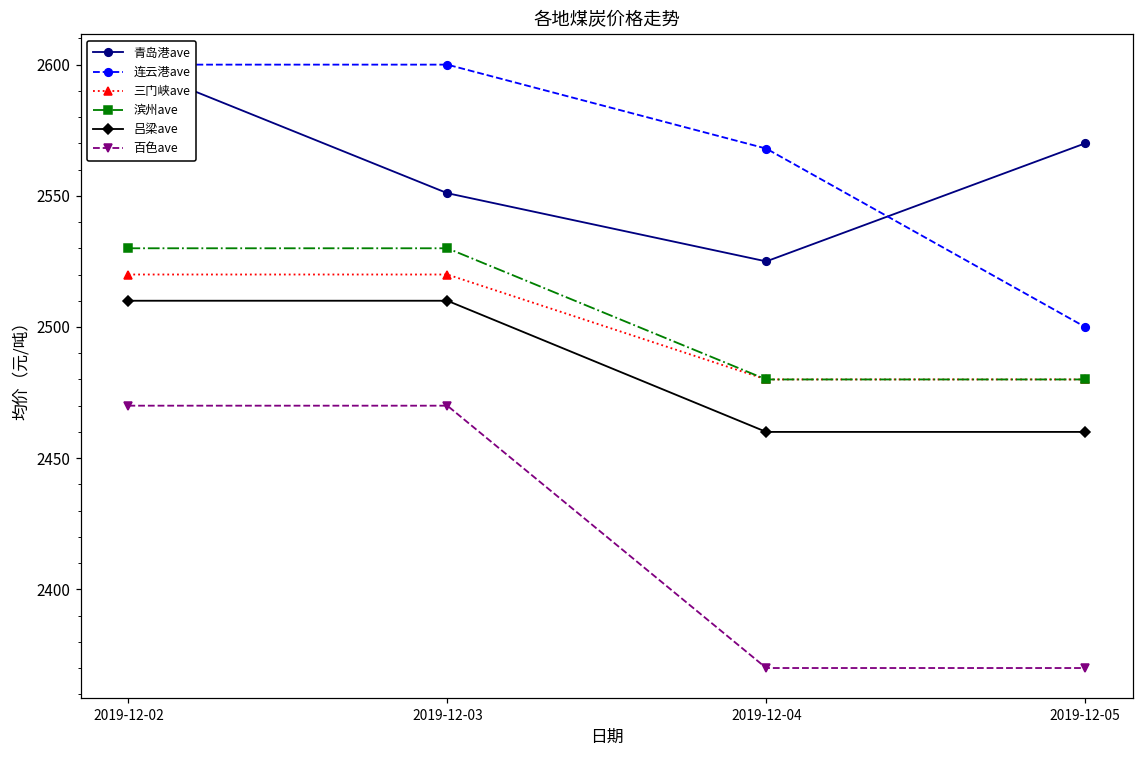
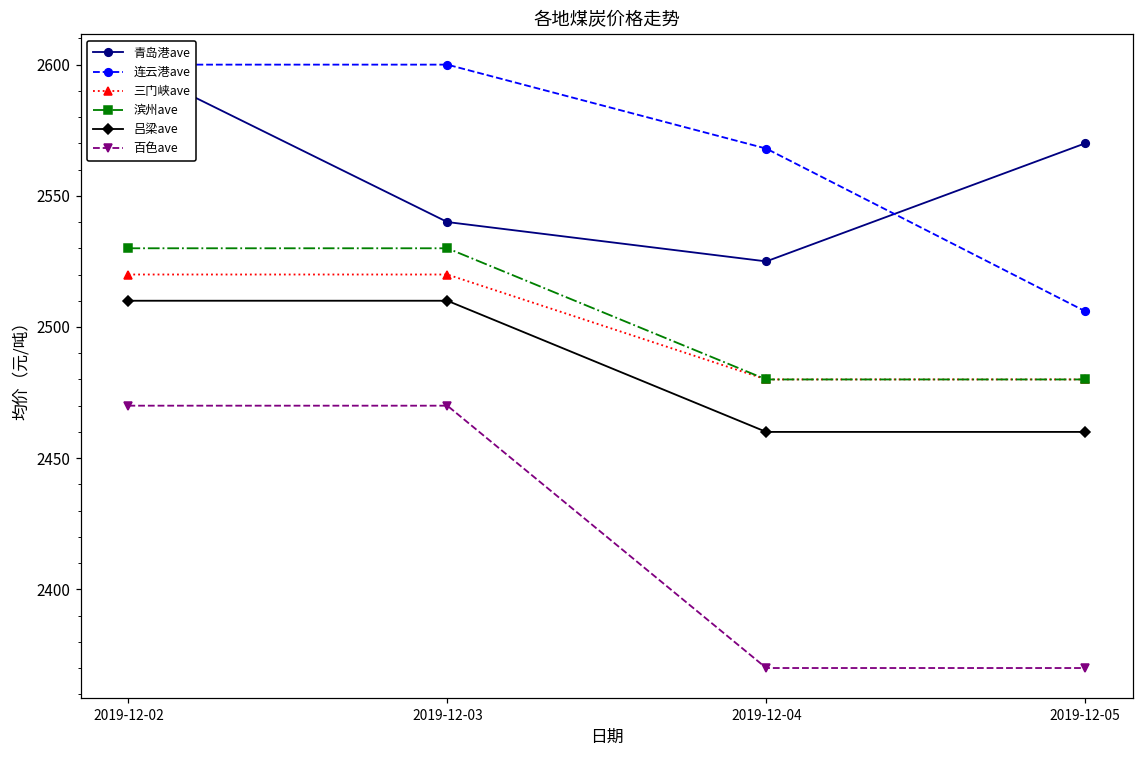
  {
    "青岛港ave": {
-     "2019-12-03": 2551,
+     "2019-12-03": 2540,
      "2019-12-04": 2525,
      "2019-12-05": 2570
    },
    "连云港ave": {
      "2019-12-03": 2600,
      "2019-12-04": 2568,
-     "2019-12-05": 2500
+     "2019-12-05": 2506
    },
    "三门峡ave": {
      "2019-12-02": 2520,
      "2019-12-03": 2520
    },
    "滨州ave": {
      "2019-12-02": 2530,
      "2019-12-03": 2530
    },
    "吕梁ave": {
      "2019-12-02": 2510,
      "2019-12-03": 2510,
      "2019-12-04": 2460,
      "2019-12-05": 2460
    },
    "百色ave": {
      "2019-12-02": 2470,
      "2019-12-03": 2470,
      "2019-12-04": 2370,
      "2019-12-05": 2370
    }
  }
